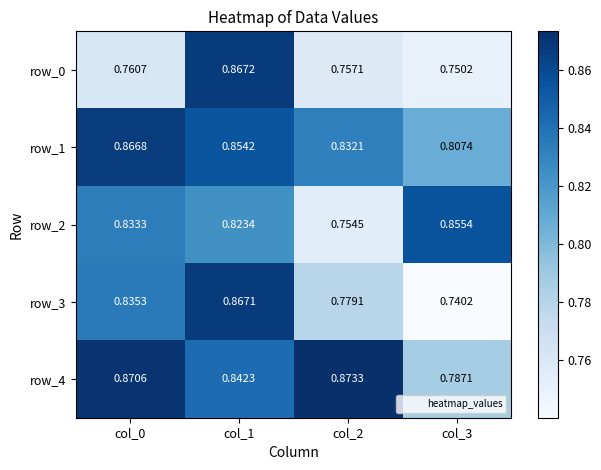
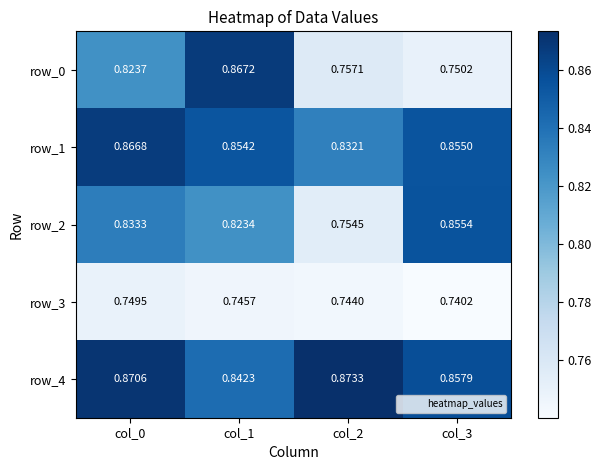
  {
    "row_0": {
-     "col_0": 0.7607,
+     "col_0": 0.8237,
      "col_1": 0.8672,
      "col_2": 0.7571,
      "col_3": 0.7502
    },
    "row_1": {
      "col_0": 0.8668,
      "col_1": 0.8542,
      "col_2": 0.8321,
-     "col_3": 0.8074
+     "col_3": 0.8550
    },
    "row_2": {
      "col_0": 0.8333,
      "col_1": 0.8234,
      "col_2": 0.7545,
      "col_3": 0.8554
    },
    "row_3": {
-     "col_0": 0.8353,
-     "col_1": 0.8671,
-     "col_2": 0.7791,
+     "col_0": 0.7495,
+     "col_1": 0.7457,
+     "col_2": 0.7440,
      "col_3": 0.7402
    },
    "row_4": {
      "col_0": 0.8706,
      "col_1": 0.8423,
      "col_2": 0.8733,
-     "col_3": 0.7871
+     "col_3": 0.8579
    }
  }
